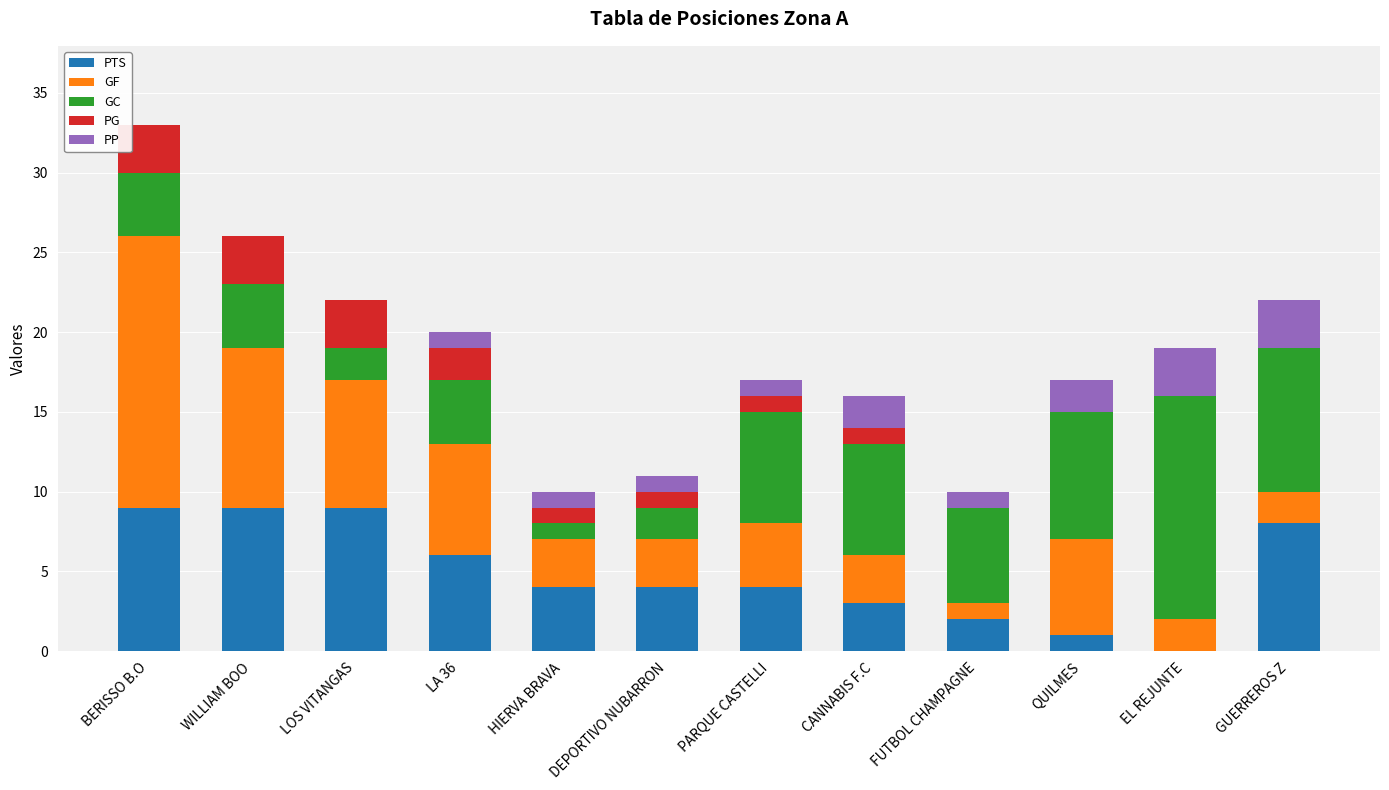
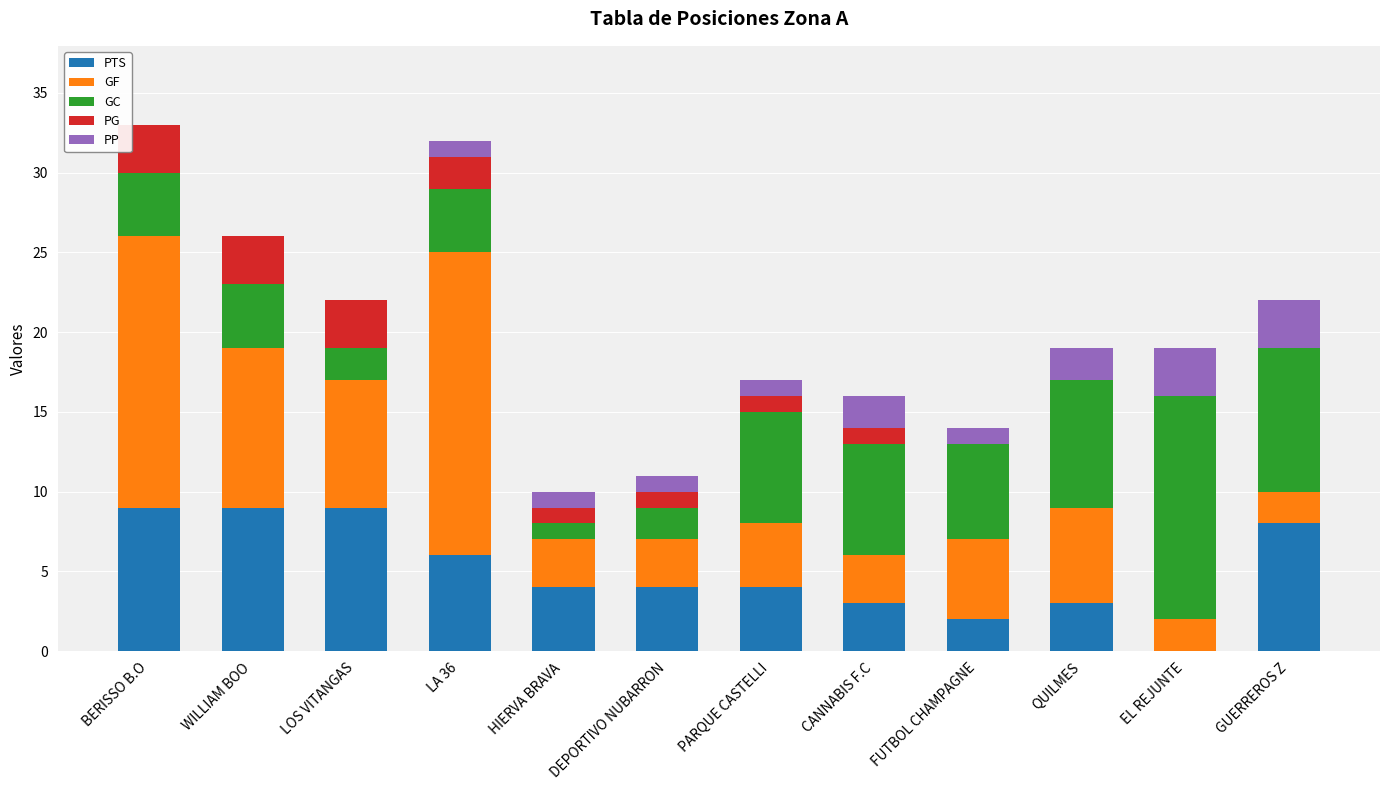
  {
    "PTS": {
      "BERISSO B.O": 9,
      "WILLIAM BOO": 9,
      "LOS VITANGAS": 9,
      "LA 36": 6,
      "HIERVA BRAVA": 4,
      "DEPORTIVO NUBARRON": 4,
      "PARQUE CASTELLI": 4,
      "CANNABIS F.C": 3,
      "FUTBOL CHAMPAGNE": 2,
-     "QUILMES": 1,
+     "QUILMES": 3,
      "EL REJUNTE": 0,
      "GUERREROS Z": 8
    },
    "GF": {
      "BERISSO B.O": 17,
      "WILLIAM BOO": 10,
      "LOS VITANGAS": 8,
-     "LA 36": 7,
+     "LA 36": 19,
      "HIERVA BRAVA": 3,
      "DEPORTIVO NUBARRON": 3,
      "PARQUE CASTELLI": 4,
      "CANNABIS F.C": 3,
-     "FUTBOL CHAMPAGNE": 1,
+     "FUTBOL CHAMPAGNE": 5,
      "QUILMES": 6,
      "EL REJUNTE": 2,
      "GUERREROS Z": 2
    },
    "GC": {
      "BERISSO B.O": 4,
      "WILLIAM BOO": 4,
      "LOS VITANGAS": 2,
      "LA 36": 4,
      "HIERVA BRAVA": 1,
      "DEPORTIVO NUBARRON": 2,
      "PARQUE CASTELLI": 7,
      "CANNABIS F.C": 7,
      "FUTBOL CHAMPAGNE": 6,
      "QUILMES": 8,
      "EL REJUNTE": 14,
      "GUERREROS Z": 9
    },
    "PG": {
      "BERISSO B.O": 3,
      "WILLIAM BOO": 3,
      "LOS VITANGAS": 3,
      "LA 36": 2,
      "HIERVA BRAVA": 1,
      "DEPORTIVO NUBARRON": 1,
      "PARQUE CASTELLI": 1,
      "CANNABIS F.C": 1,
      "FUTBOL CHAMPAGNE": 0,
      "QUILMES": 0,
      "EL REJUNTE": 0,
      "GUERREROS Z": 0
    },
    "PP": {
      "BERISSO B.O": 0,
      "WILLIAM BOO": 0,
      "LOS VITANGAS": 0,
      "LA 36": 1,
      "HIERVA BRAVA": 1,
      "DEPORTIVO NUBARRON": 1,
      "PARQUE CASTELLI": 1,
      "CANNABIS F.C": 2,
      "FUTBOL CHAMPAGNE": 1,
      "QUILMES": 2,
      "EL REJUNTE": 3,
      "GUERREROS Z": 3
    }
  }
